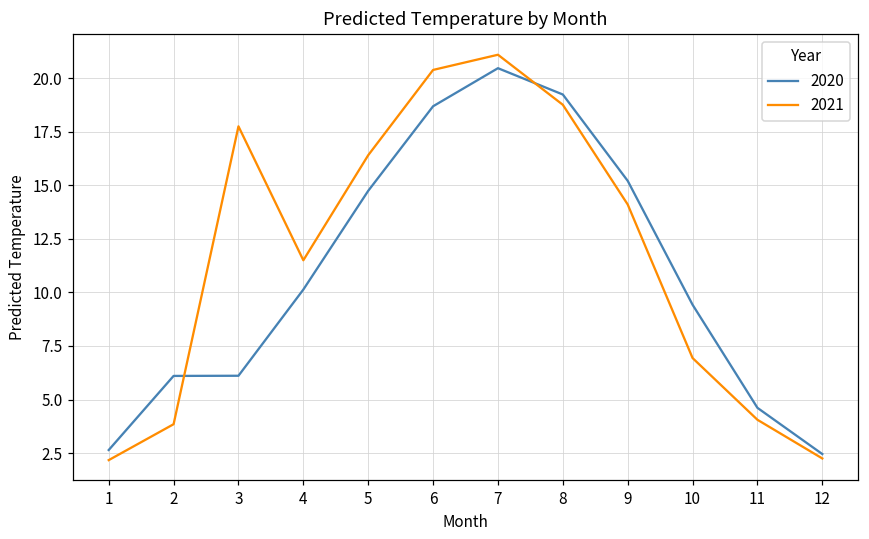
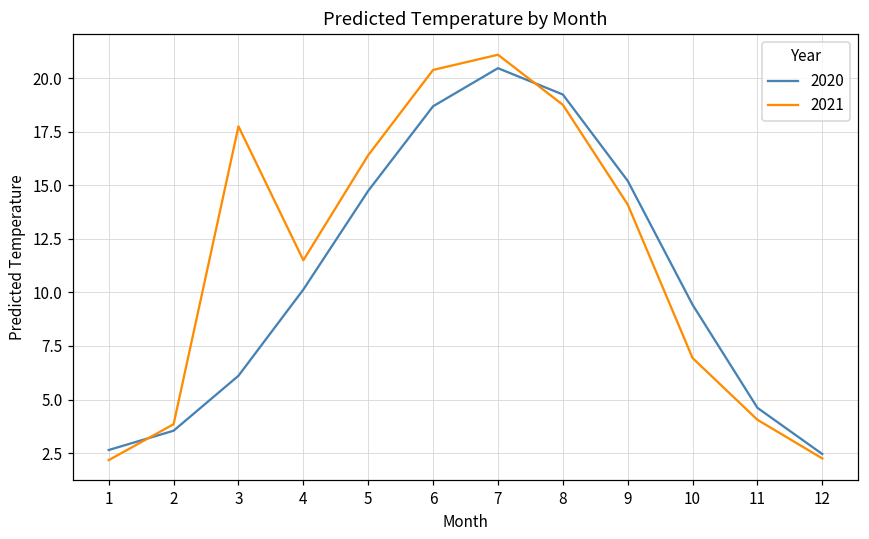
  {
    "2020": {
      "1": 2.6,
-     "2": 6.1,
+     "2": 3.5,
      "3": 6.1,
      "4": 10.1,
      "5": 14.7,
      "6": 18.7,
      "7": 20.5,
      "8": 19.2,
      "9": 15.2,
      "10": 9.4,
      "11": 4.6,
      "12": 2.5
    },
    "2021": {
      "1": 2.2,
      "2": 3.8,
      "3": 17.7,
      "4": 11.5,
      "5": 16.4,
      "6": 20.4,
      "7": 21.1,
      "8": 18.8,
      "9": 14.1,
      "10": 6.9,
      "11": 4.1,
      "12": 2.3
    }
  }
